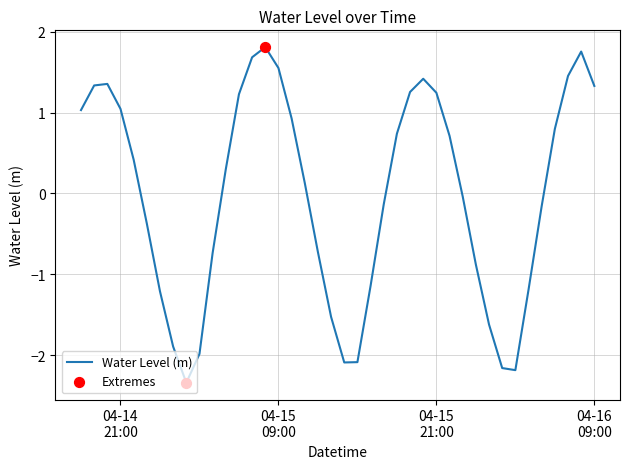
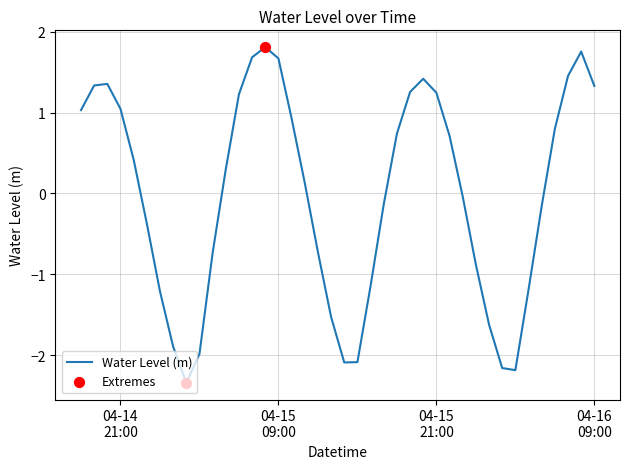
  {
    "Water Level (m)": {
      "04-14 21:00": 1.0,
-     "04-15 09:00": 1.6,
+     "04-15 09:00": 1.7,
      "04-15 21:00": 1.2,
      "04-16 09:00": 1.3
    }
  }
